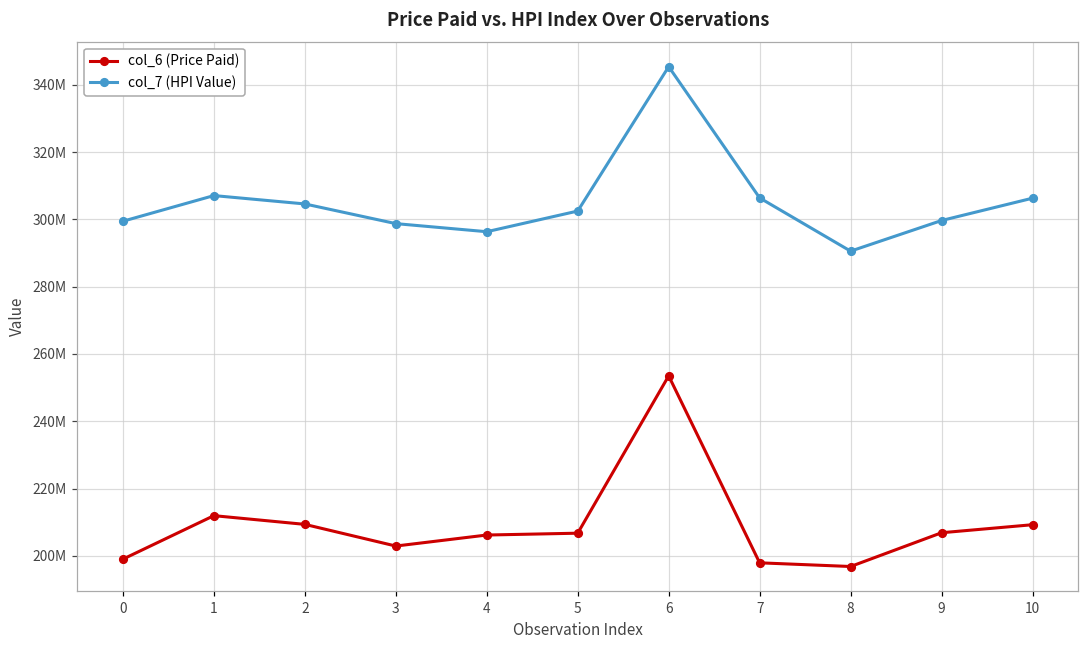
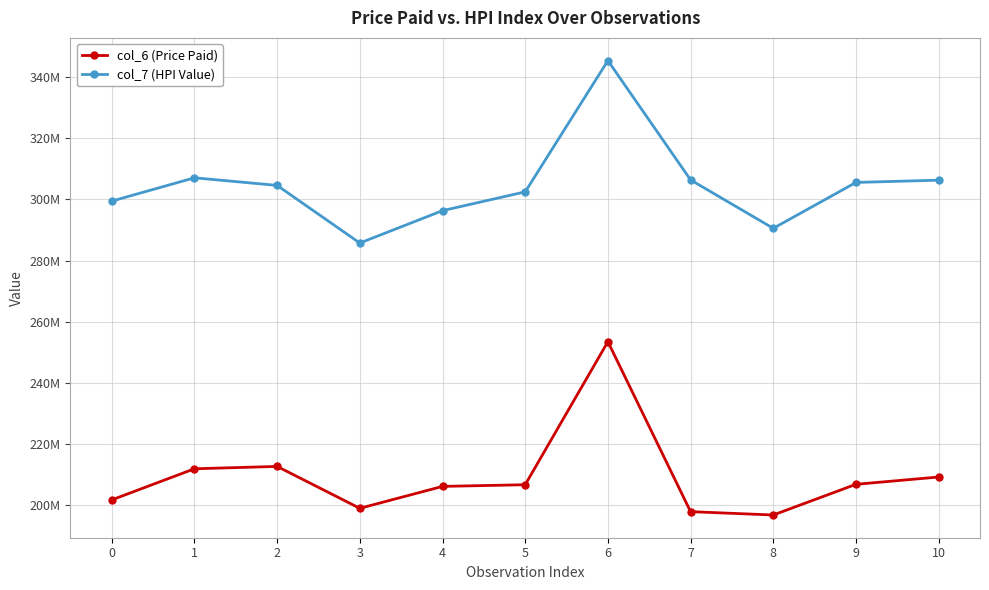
  {
    "col_6 (Price Paid)": {
-     "0": 199000000,
+     "0": 202000000,
      "1": 212000000,
-     "2": 209000000,
-     "3": 203000000,
+     "2": 213000000,
+     "3": 199000000,
      "4": 206000000,
      "5": 207000000,
      "6": 253000000,
      "7": 198000000,
      "8": 197000000,
      "9": 207000000,
      "10": 209000000
    },
    "col_7 (HPI Value)": {
      "0": 299000000,
      "1": 307000000,
      "2": 305000000,
-     "3": 299000000,
+     "3": 286000000,
      "4": 296000000,
      "5": 302000000,
      "6": 345000000,
      "7": 306000000,
      "8": 291000000,
-     "9": 300000000,
+     "9": 306000000,
      "10": 306000000
    }
  }
